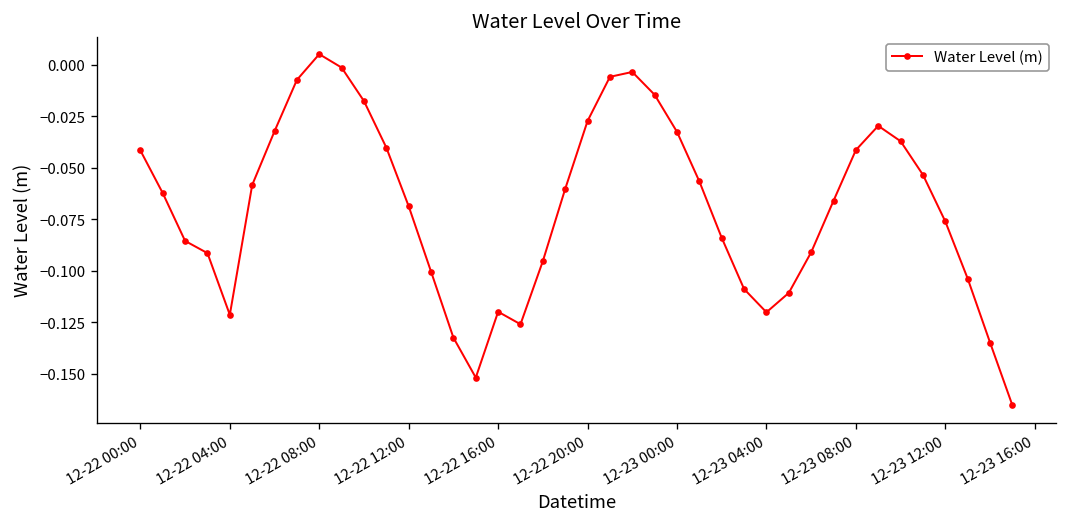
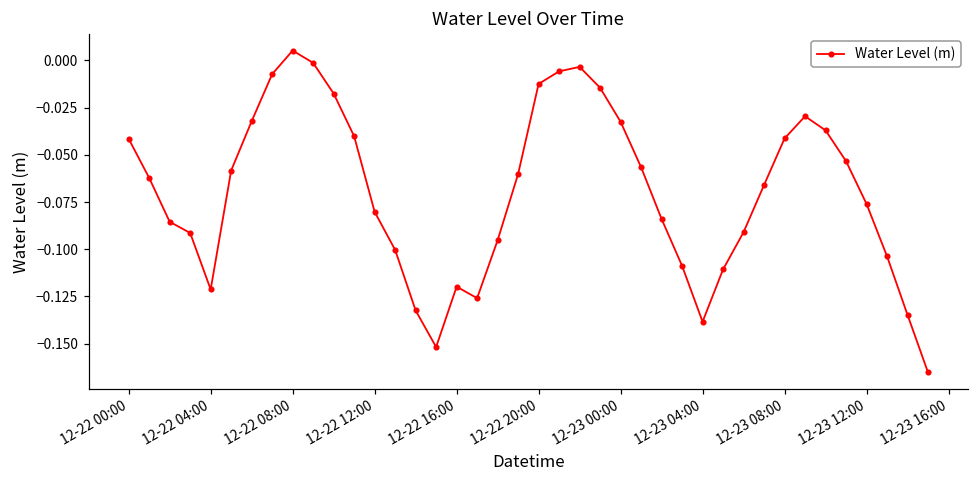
  {
    "12-22 00:00": -0.042,
    "12-22 04:00": -0.121,
    "12-22 08:00": 0.005,
-   "12-22 12:00": -0.069,
+   "12-22 12:00": -0.080,
    "12-22 16:00": -0.120,
-   "12-22 20:00": -0.027,
+   "12-22 20:00": -0.012,
    "12-23 00:00": -0.033,
-   "12-23 04:00": -0.120,
+   "12-23 04:00": -0.138,
    "12-23 08:00": -0.041,
    "12-23 12:00": -0.076
  }
